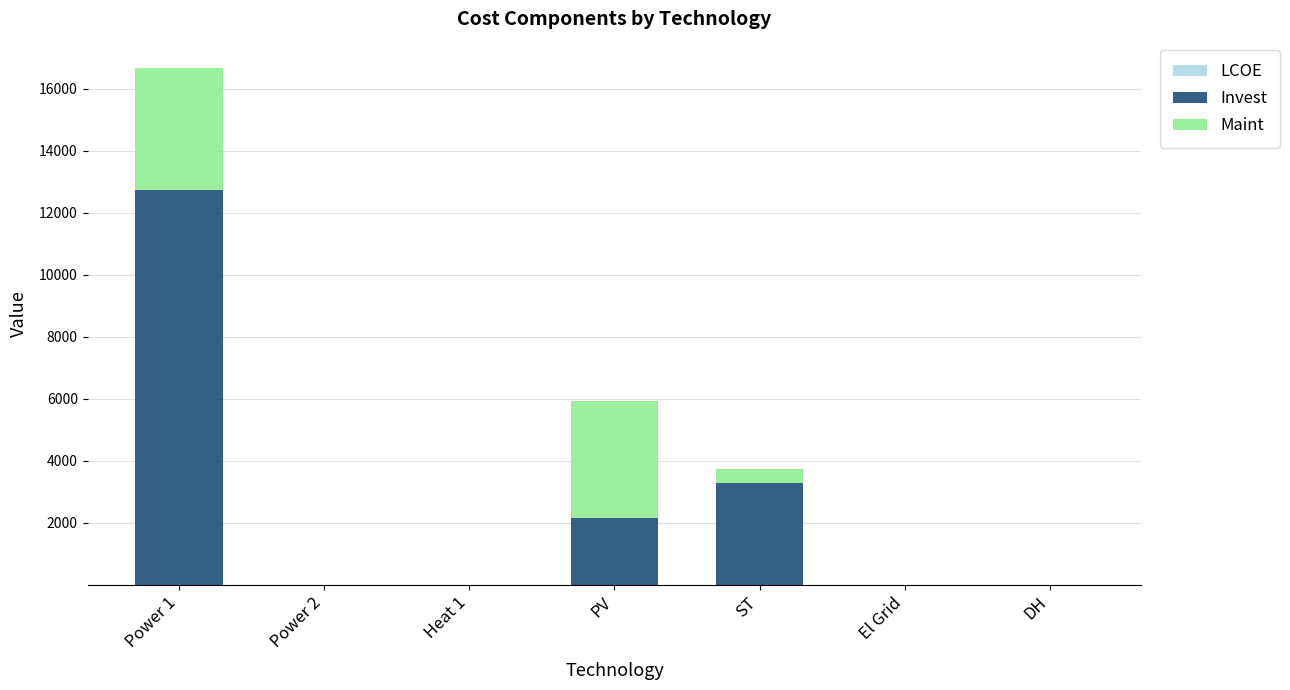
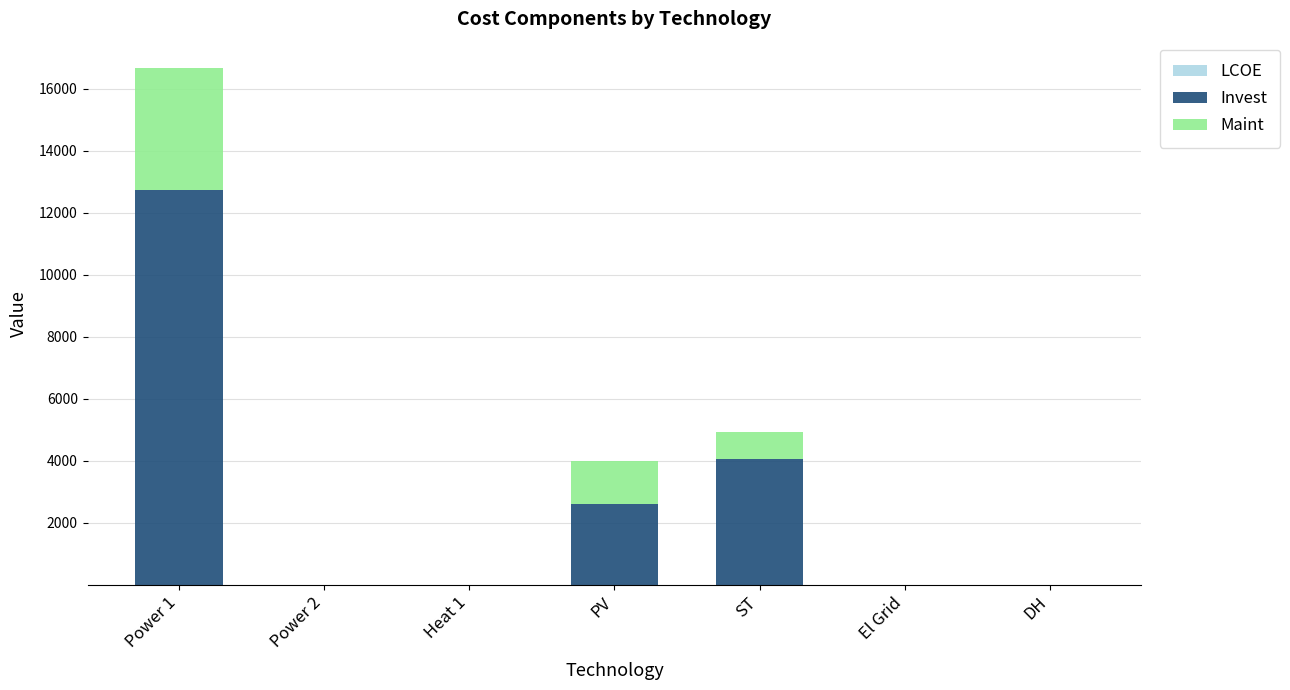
  {
    "LCOE": {
      "Power 2": 0,
      "Heat 1": 0
    },
    "Invest": {
      "Power 1": 12800,
      "Power 2": 0,
      "Heat 1": 0,
-     "PV": 2200,
-     "ST": 3300,
+     "PV": 2600,
+     "ST": 4100,
      "El Grid": 0,
      "DH": 0
    },
    "Maint": {
      "Power 1": 3900,
      "Power 2": 0,
      "Heat 1": 0,
-     "PV": 3800,
-     "ST": 500,
+     "PV": 1400,
+     "ST": 800,
      "El Grid": 0,
      "DH": 0
    }
  }
